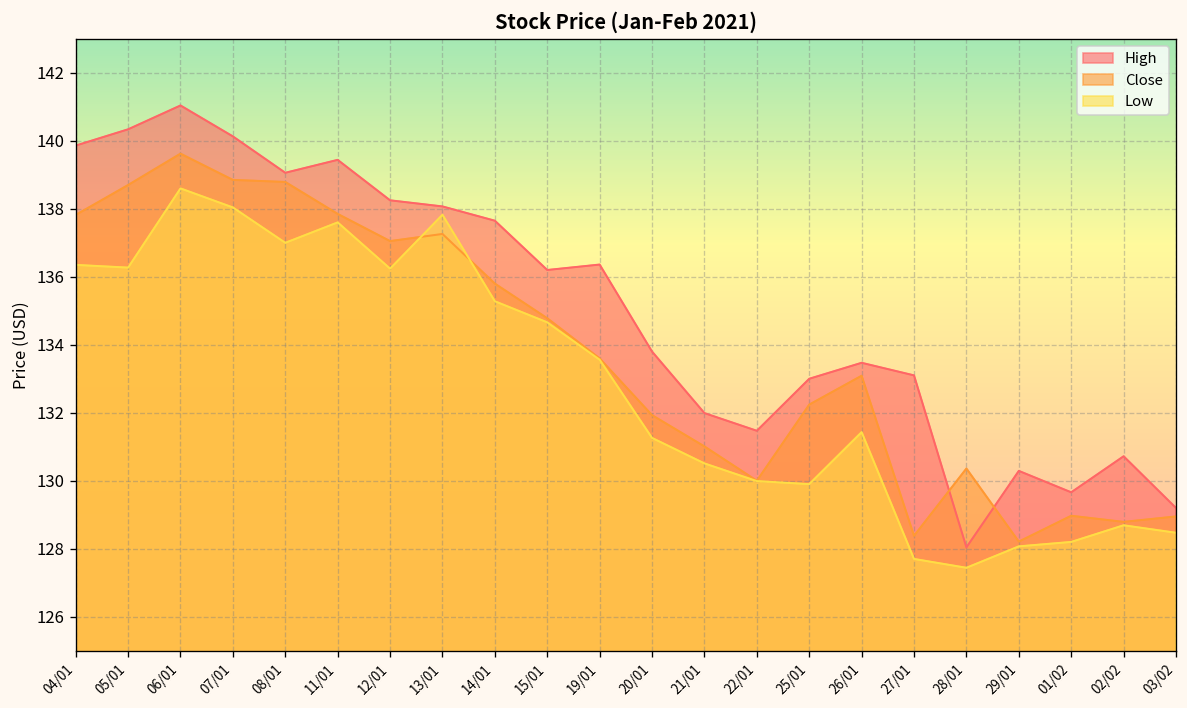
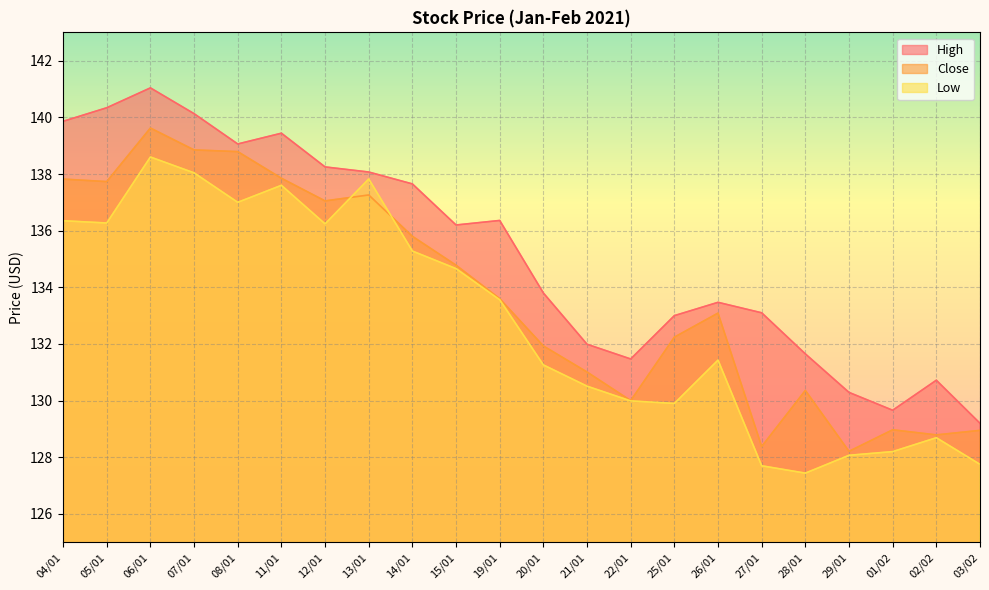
  {
    "High": {
      "04/01": 139.9,
      "05/01": 140.3,
      "06/01": 141.0,
      "07/01": 140.1,
      "08/01": 139.1,
      "11/01": 139.4,
      "12/01": 138.3,
      "13/01": 138.1,
      "14/01": 137.6,
      "15/01": 136.2,
      "19/01": 136.4,
      "20/01": 133.8,
      "21/01": 132.0,
      "22/01": 131.5,
      "25/01": 133.0,
      "26/01": 133.5,
      "27/01": 133.1,
-     "28/01": 128.0,
+     "28/01": 131.6,
      "29/01": 130.3,
      "01/02": 129.7,
      "02/02": 130.7,
      "03/02": 129.2
    },
    "Close": {
      "04/01": 137.8,
-     "05/01": 138.7,
+     "05/01": 137.7,
      "06/01": 139.6,
      "07/01": 138.9,
      "08/01": 138.8,
      "11/01": 137.9,
      "12/01": 137.1,
      "13/01": 137.3,
      "14/01": 135.8,
      "15/01": 134.8,
      "20/01": 131.9,
      "21/01": 131.0,
      "25/01": 132.2,
      "26/01": 133.1,
      "27/01": 128.4,
      "28/01": 130.4,
      "29/01": 128.2,
      "01/02": 129.0,
      "02/02": 128.8,
      "03/02": 128.9
    },
    "Low": {
      "04/01": 136.4,
      "05/01": 136.3,
      "06/01": 138.6,
      "07/01": 138.0,
      "08/01": 137.0,
      "11/01": 137.6,
      "12/01": 136.2,
      "13/01": 137.8,
      "14/01": 135.3,
      "15/01": 134.7,
      "20/01": 131.3,
      "21/01": 130.5,
      "25/01": 129.9,
      "26/01": 131.4,
      "27/01": 127.7,
      "28/01": 127.4,
      "29/01": 128.1,
      "01/02": 128.2,
      "02/02": 128.7,
-     "03/02": 128.5
+     "03/02": 127.8
    }
  }
